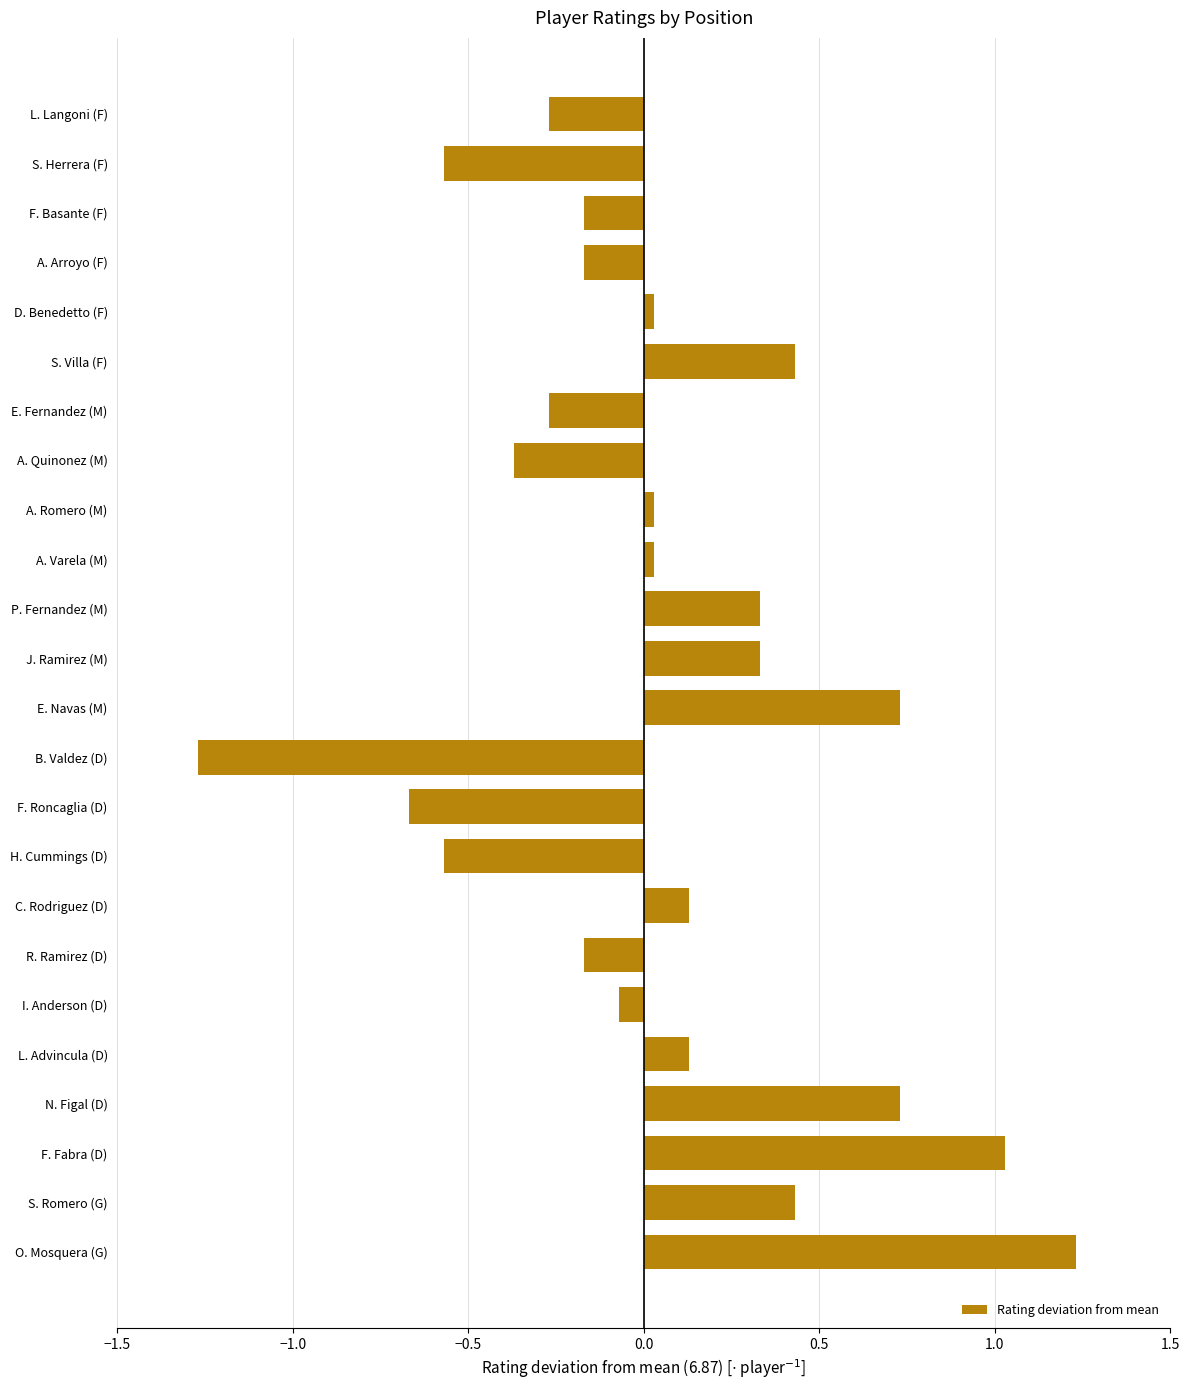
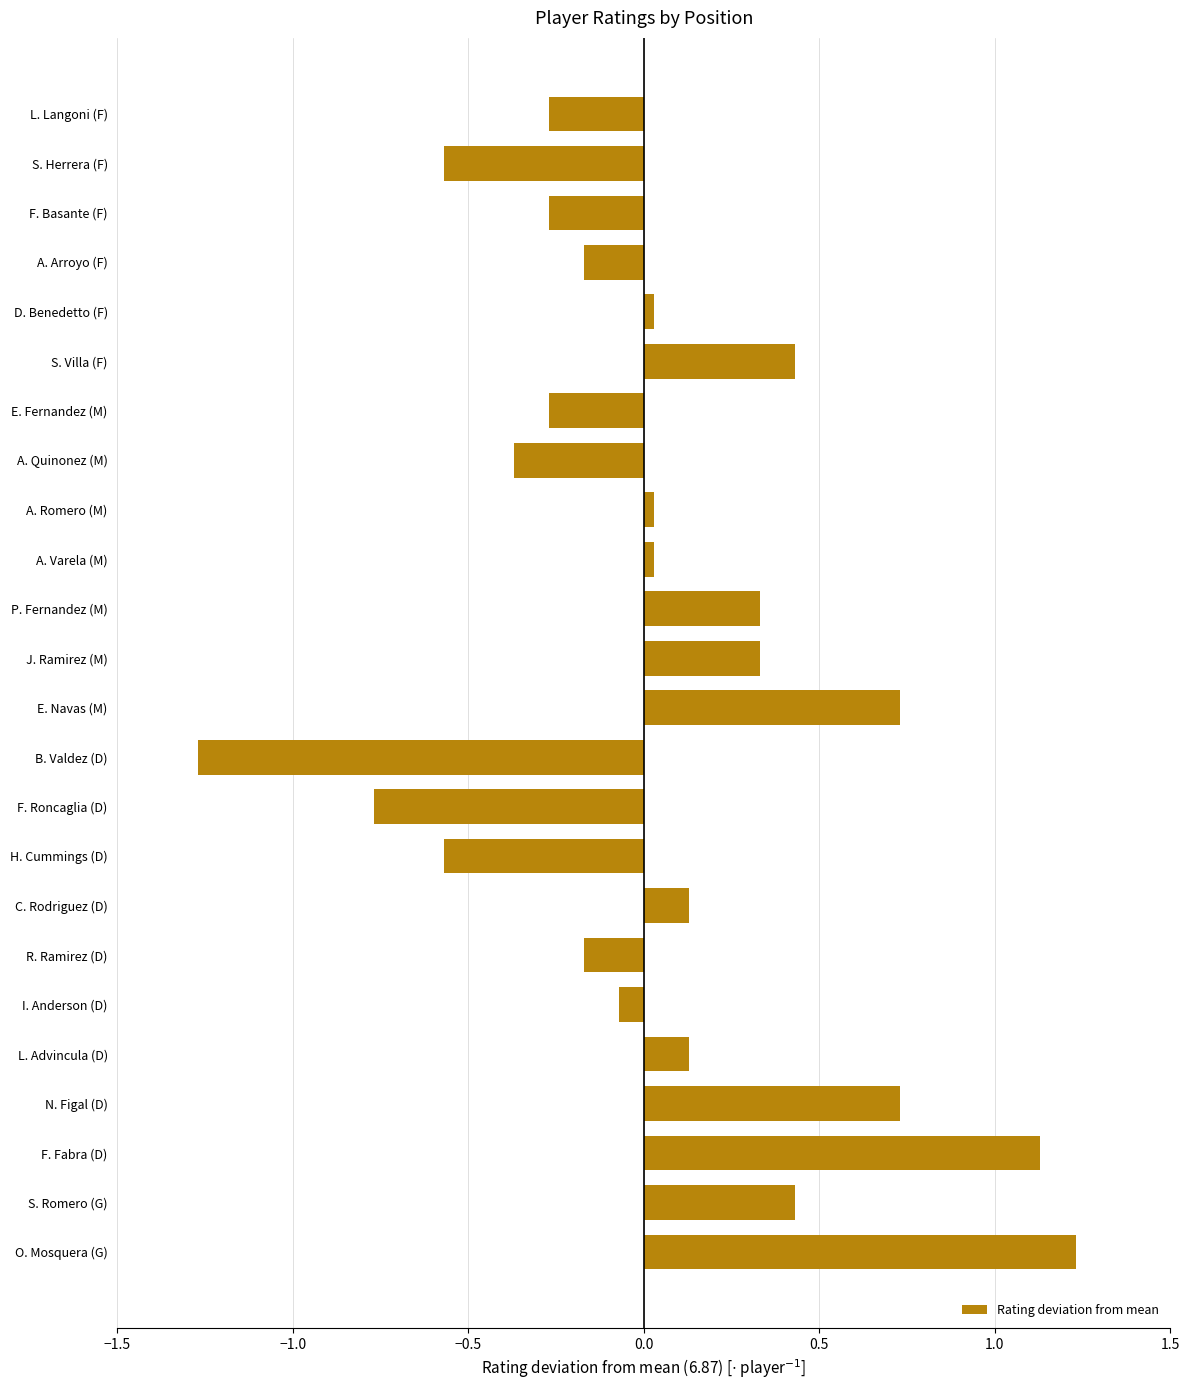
  {
    "L. Langoni (F)": -0.27,
    "S. Herrera (F)": -0.57,
-   "F. Basante (F)": -0.17,
+   "F. Basante (F)": -0.27,
    "A. Arroyo (F)": -0.17,
    "D. Benedetto (F)": 0.03,
    "S. Villa (F)": 0.43,
    "E. Fernandez (M)": -0.27,
    "A. Quinonez (M)": -0.37,
    "A. Romero (M)": 0.03,
    "A. Varela (M)": 0.03,
    "P. Fernandez (M)": 0.33,
    "J. Ramirez (M)": 0.33,
    "E. Navas (M)": 0.73,
    "B. Valdez (D)": -1.27,
-   "F. Roncaglia (D)": -0.67,
+   "F. Roncaglia (D)": -0.77,
    "H. Cummings (D)": -0.57,
    "C. Rodriguez (D)": 0.13,
    "R. Ramirez (D)": -0.17,
    "I. Anderson (D)": -0.07,
    "L. Advincula (D)": 0.13,
    "N. Figal (D)": 0.73,
-   "F. Fabra (D)": 1.03,
+   "F. Fabra (D)": 1.13,
    "S. Romero (G)": 0.43,
    "O. Mosquera (G)": 1.23
  }
